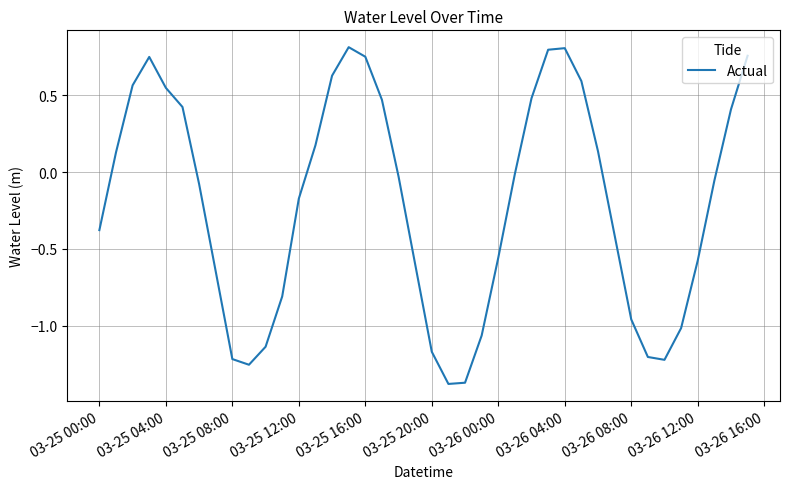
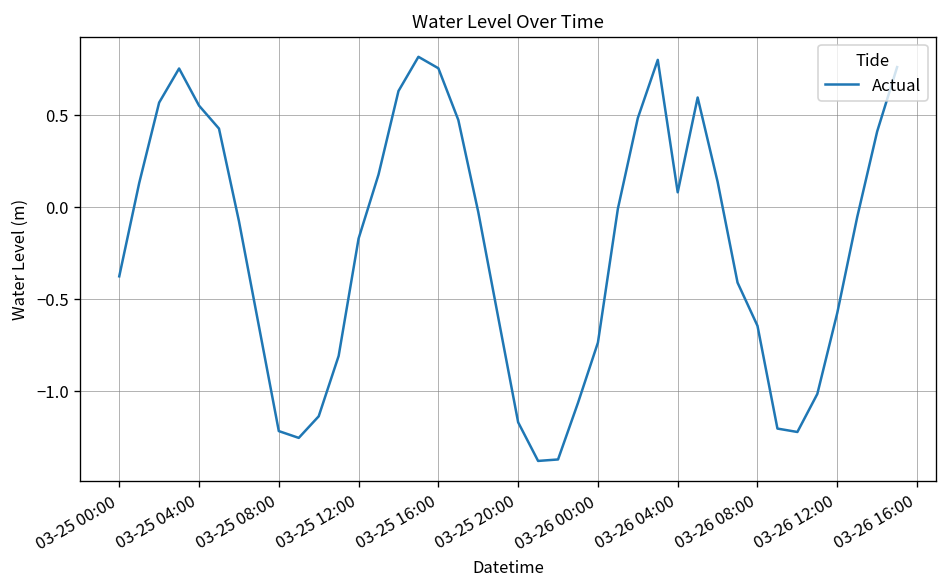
  {
    "03-25 00:00": -0.38,
    "03-25 04:00": 0.55,
    "03-25 08:00": -1.22,
    "03-25 12:00": -0.17,
    "03-25 16:00": 0.75,
    "03-25 20:00": -1.17,
-   "03-26 00:00": -0.56,
-   "03-26 04:00": 0.81,
-   "03-26 08:00": -0.96,
+   "03-26 00:00": -0.74,
+   "03-26 04:00": 0.08,
+   "03-26 08:00": -0.65,
    "03-26 12:00": -0.58
  }
